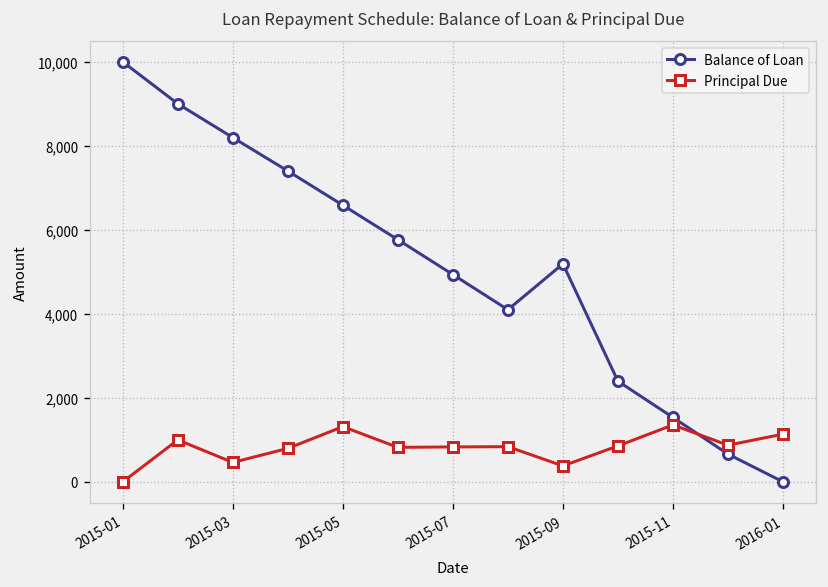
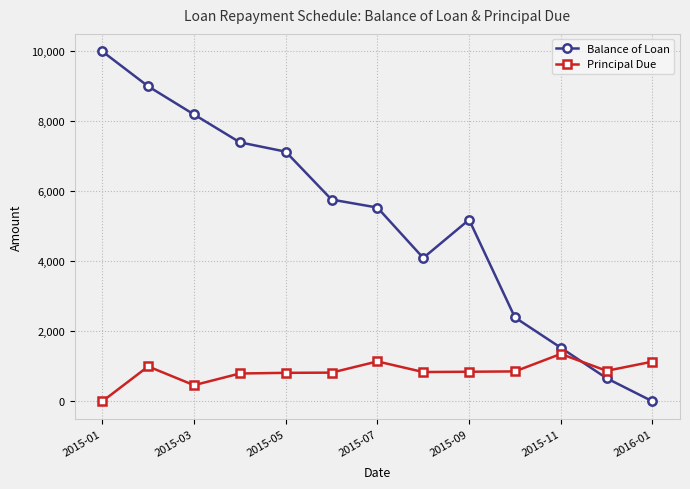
  {
    "Balance of Loan": {
      "2015-01": "10,000",
      "2015-03": "8,200",
-     "2015-05": "6,600",
-     "2015-07": "4,900",
+     "2015-05": "7,100",
+     "2015-07": "5,500",
      "2015-09": "5,200",
      "2015-11": "1,500",
      "2016-01": "0"
    },
    "Principal Due": {
      "2015-01": "0",
      "2015-03": "500",
-     "2015-05": "1,300",
-     "2015-07": "800",
-     "2015-09": "400",
+     "2015-05": "800",
+     "2015-07": "1,100",
+     "2015-09": "800",
      "2015-11": "1,400",
      "2016-01": "1,100"
    }
  }
